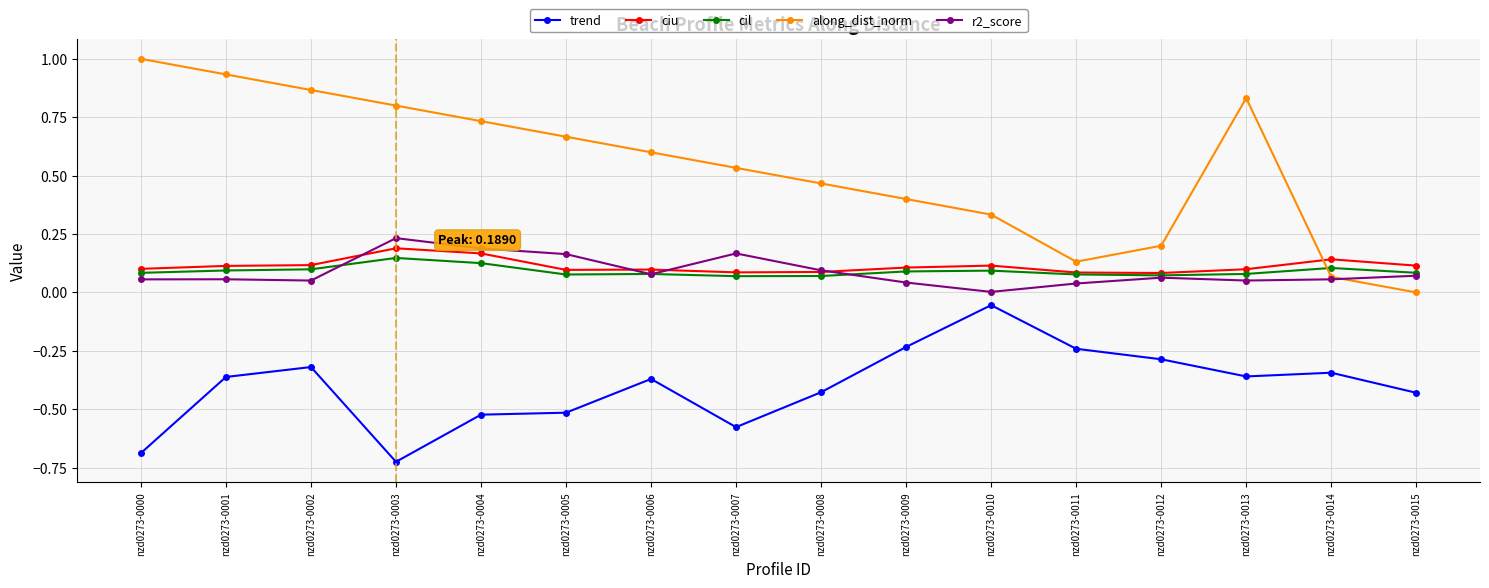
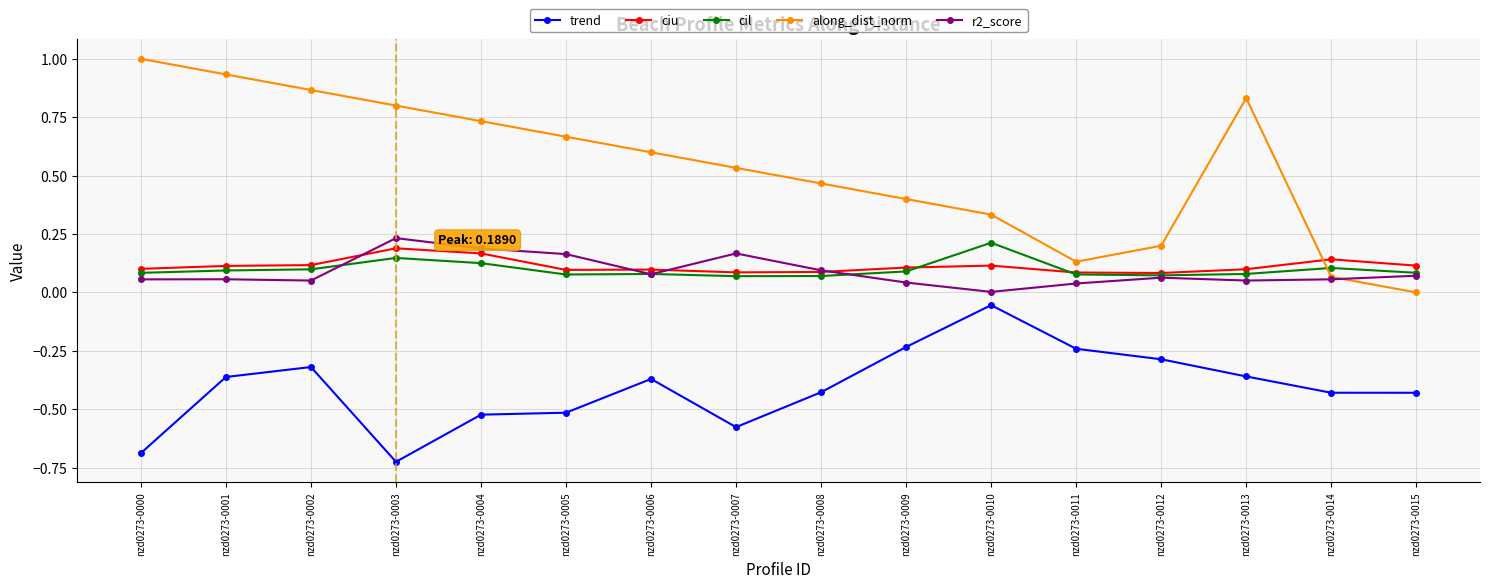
  {
    "trend": {
      "nzd0273-0000": -0.69,
      "nzd0273-0001": -0.36,
      "nzd0273-0002": -0.32,
      "nzd0273-0003": -0.73,
      "nzd0273-0004": -0.52,
      "nzd0273-0005": -0.51,
      "nzd0273-0006": -0.37,
      "nzd0273-0007": -0.58,
      "nzd0273-0008": -0.43,
      "nzd0273-0009": -0.23,
      "nzd0273-0010": -0.05,
      "nzd0273-0011": -0.24,
      "nzd0273-0012": -0.29,
      "nzd0273-0013": -0.36,
-     "nzd0273-0014": -0.34,
+     "nzd0273-0014": -0.43,
      "nzd0273-0015": -0.43
    },
    "ciu": {
      "nzd0273-0000": 0.10,
      "nzd0273-0001": 0.11,
      "nzd0273-0002": 0.12,
      "nzd0273-0003": 0.19,
      "nzd0273-0004": 0.17,
      "nzd0273-0005": 0.10,
      "nzd0273-0006": 0.10,
      "nzd0273-0007": 0.09,
      "nzd0273-0009": 0.11,
      "nzd0273-0010": 0.11,
      "nzd0273-0013": 0.10,
      "nzd0273-0014": 0.14,
      "nzd0273-0015": 0.11
    },
    "cil": {
      "nzd0273-0000": 0.08,
      "nzd0273-0001": 0.09,
      "nzd0273-0002": 0.10,
      "nzd0273-0003": 0.15,
      "nzd0273-0004": 0.13,
      "nzd0273-0005": 0.08,
      "nzd0273-0007": 0.07,
      "nzd0273-0008": 0.07,
      "nzd0273-0009": 0.09,
-     "nzd0273-0010": 0.09,
+     "nzd0273-0010": 0.21,
      "nzd0273-0013": 0.08,
      "nzd0273-0014": 0.10,
      "nzd0273-0015": 0.08
    },
    "along_dist_norm": {
      "nzd0273-0000": 1.00,
      "nzd0273-0001": 0.93,
      "nzd0273-0002": 0.87,
      "nzd0273-0003": 0.80,
      "nzd0273-0004": 0.73,
      "nzd0273-0005": 0.67,
      "nzd0273-0006": 0.60,
      "nzd0273-0007": 0.53,
      "nzd0273-0008": 0.47,
      "nzd0273-0009": 0.40,
      "nzd0273-0010": 0.33,
      "nzd0273-0011": 0.13,
      "nzd0273-0012": 0.20,
      "nzd0273-0013": 0.83,
      "nzd0273-0015": 0.00
    },
    "r2_score": {
      "nzd0273-0000": 0.06,
      "nzd0273-0001": 0.06,
      "nzd0273-0002": 0.05,
      "nzd0273-0003": 0.23,
      "nzd0273-0005": 0.16,
      "nzd0273-0007": 0.17,
      "nzd0273-0009": 0.04,
      "nzd0273-0010": 0.00,
      "nzd0273-0011": 0.04,
      "nzd0273-0013": 0.05,
      "nzd0273-0015": 0.07
    }
  }
